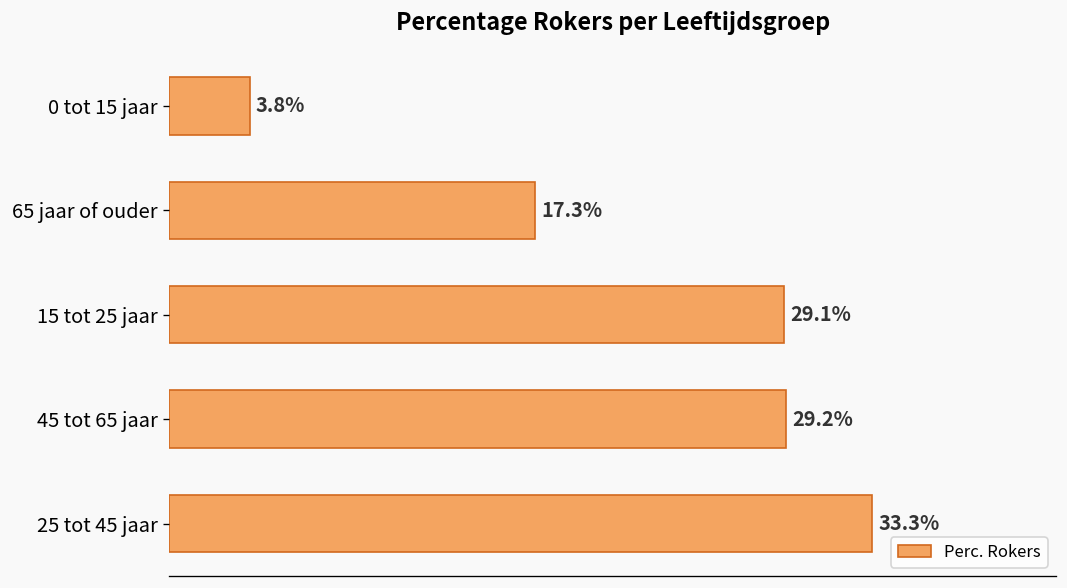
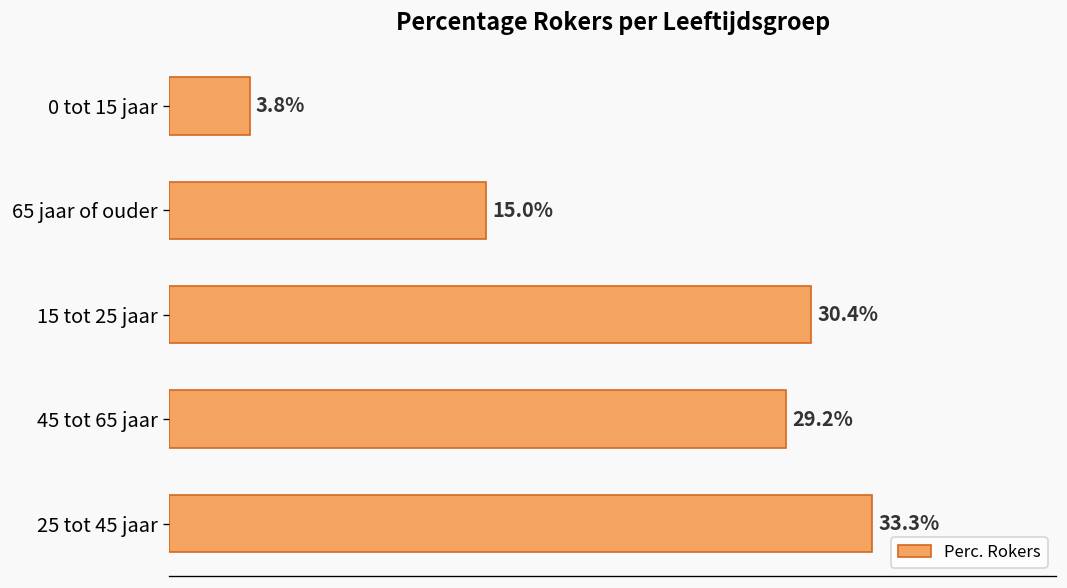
  {
    "0 tot 15 jaar": "3.8%",
-   "65 jaar of ouder": "17.3%",
-   "15 tot 25 jaar": "29.1%",
+   "65 jaar of ouder": "15.0%",
+   "15 tot 25 jaar": "30.4%",
    "45 tot 65 jaar": "29.2%",
    "25 tot 45 jaar": "33.3%"
  }
